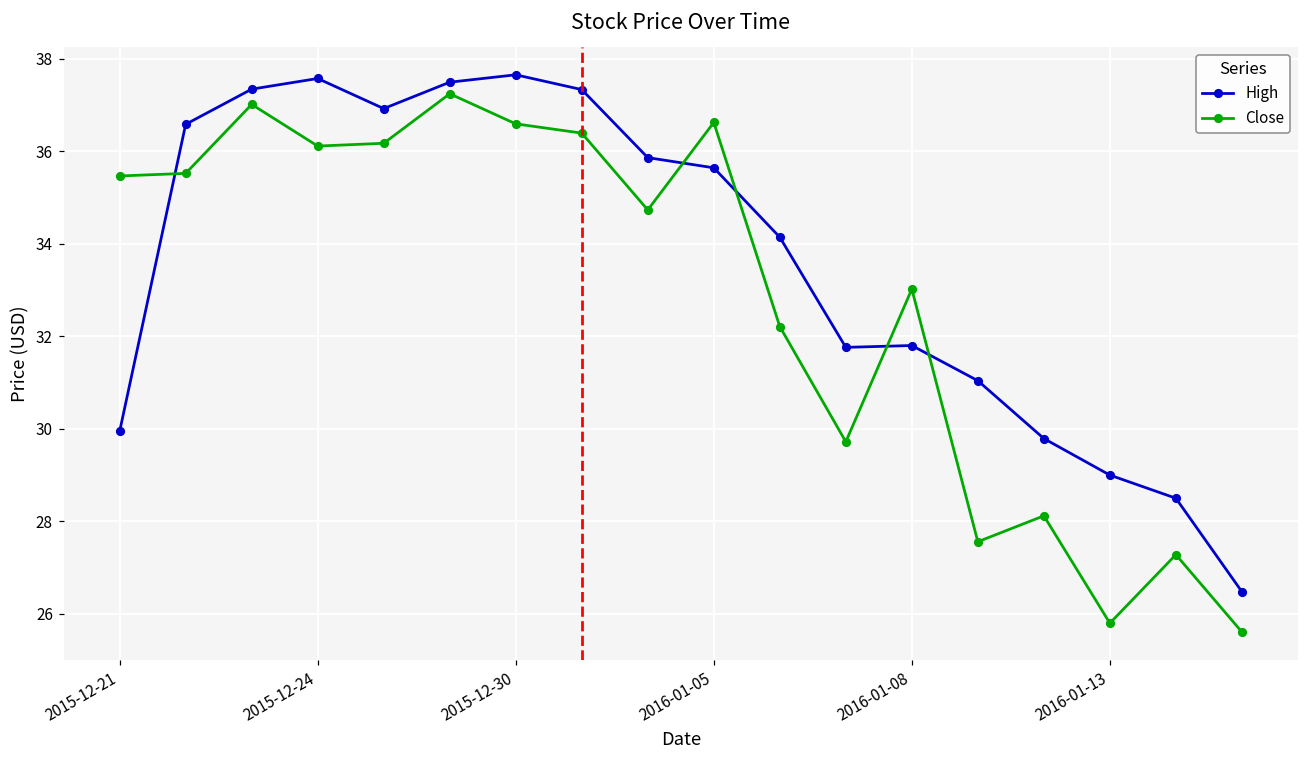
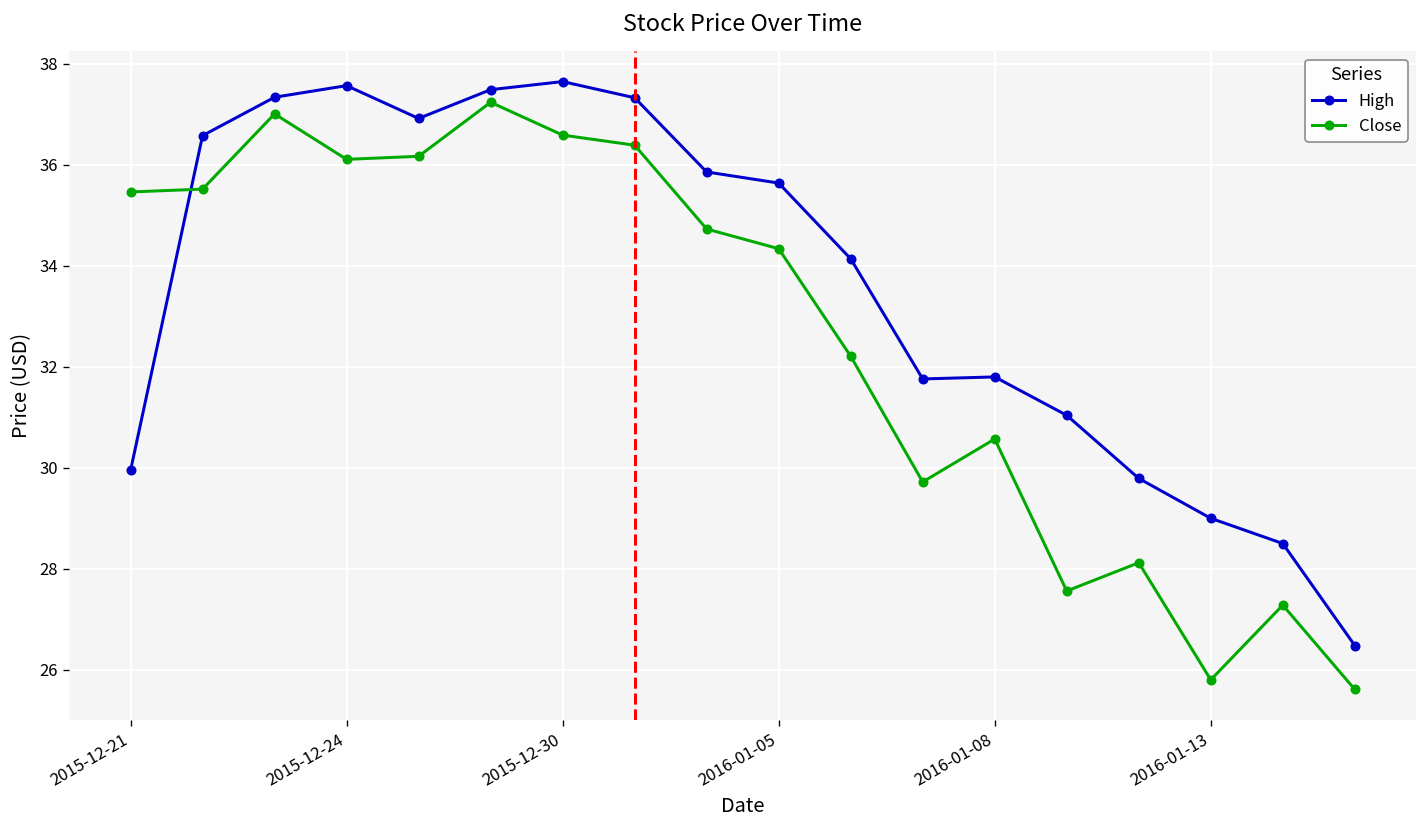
  {
    "High": {
      "2015-12-21": 29.9,
      "2015-12-24": 37.6,
      "2015-12-30": 37.7,
      "2016-01-05": 35.6,
      "2016-01-08": 31.8,
      "2016-01-13": 29.0
    },
    "Close": {
      "2015-12-21": 35.5,
      "2015-12-24": 36.1,
      "2015-12-30": 36.6,
-     "2016-01-05": 36.6,
-     "2016-01-08": 33.0,
+     "2016-01-05": 34.3,
+     "2016-01-08": 30.6,
      "2016-01-13": 25.8
    }
  }
